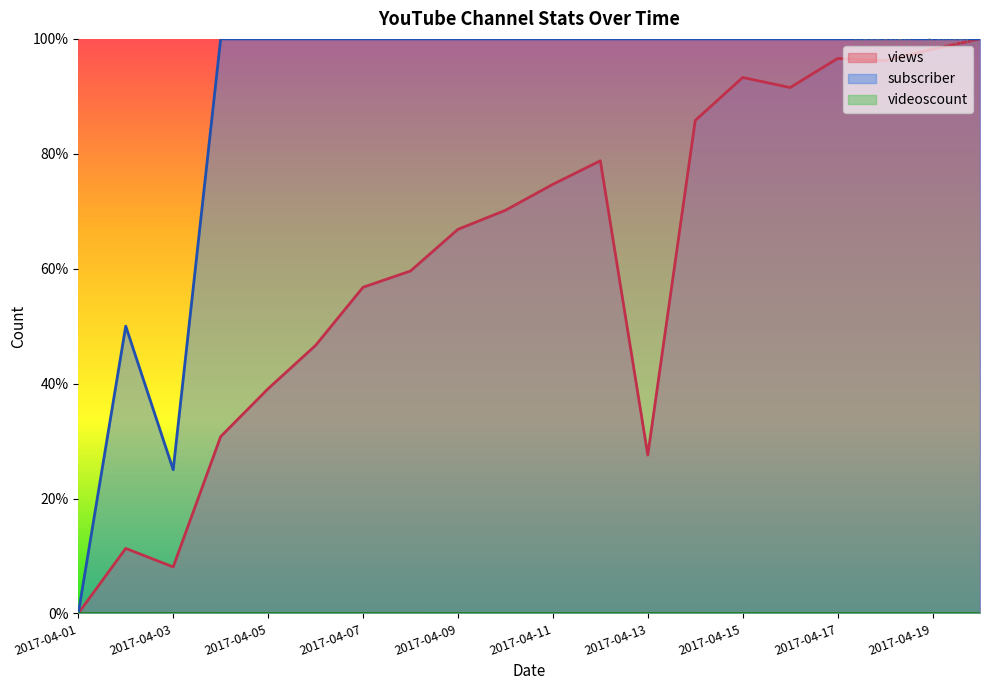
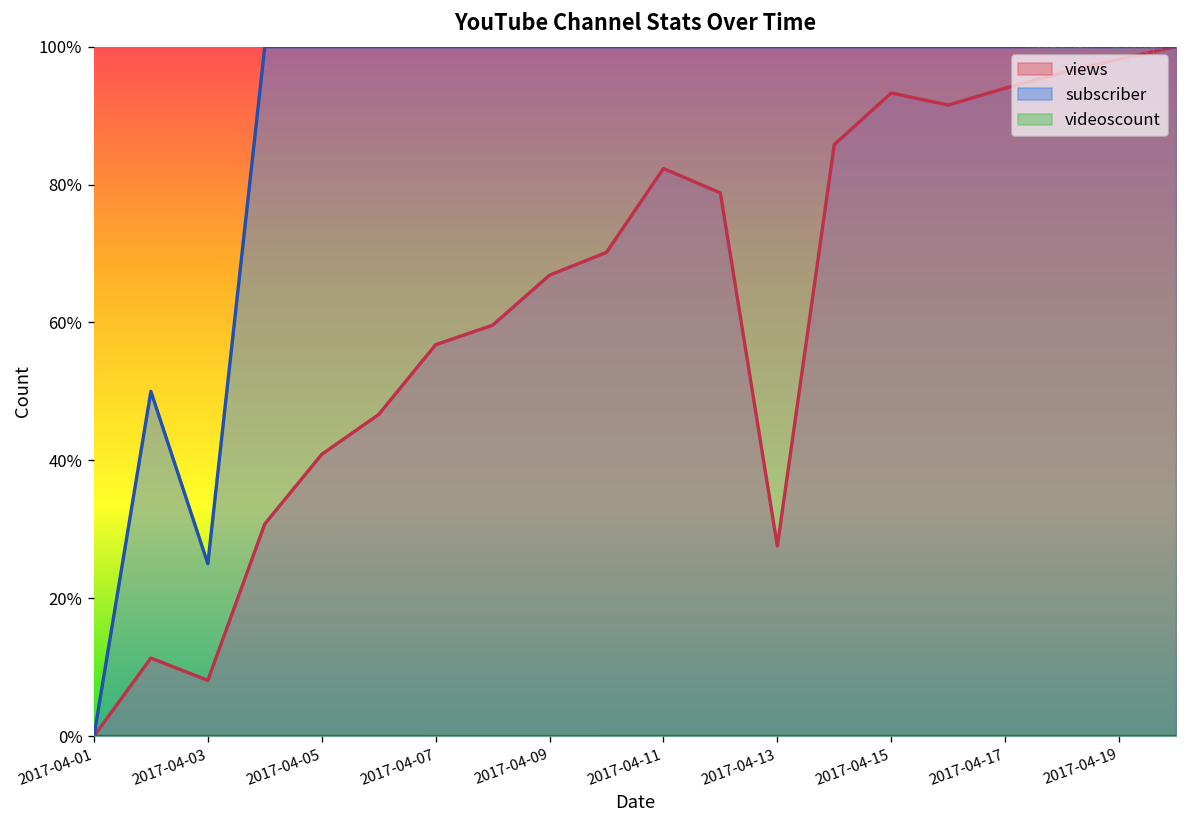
  {
    "views": {
      "2017-04-03": "8%",
-     "2017-04-05": "39%",
+     "2017-04-05": "41%",
      "2017-04-07": "57%",
      "2017-04-09": "67%",
-     "2017-04-11": "75%",
+     "2017-04-11": "82%",
      "2017-04-13": "28%",
      "2017-04-15": "93%",
-     "2017-04-17": "97%"
+     "2017-04-17": "94%"
    },
    "subscriber": {
      "2017-04-03": "25%",
      "2017-04-05": "100%",
      "2017-04-07": "100%",
      "2017-04-09": "100%",
      "2017-04-11": "100%",
      "2017-04-13": "100%",
      "2017-04-15": "100%",
      "2017-04-17": "100%",
      "2017-04-19": "100%"
    },
    "videoscount": {
      "2017-04-03": "0%",
      "2017-04-05": "0%",
      "2017-04-07": "0%",
      "2017-04-09": "0%",
      "2017-04-11": "0%",
      "2017-04-13": "0%",
      "2017-04-15": "0%",
      "2017-04-17": "0%",
      "2017-04-19": "0%"
    }
  }
